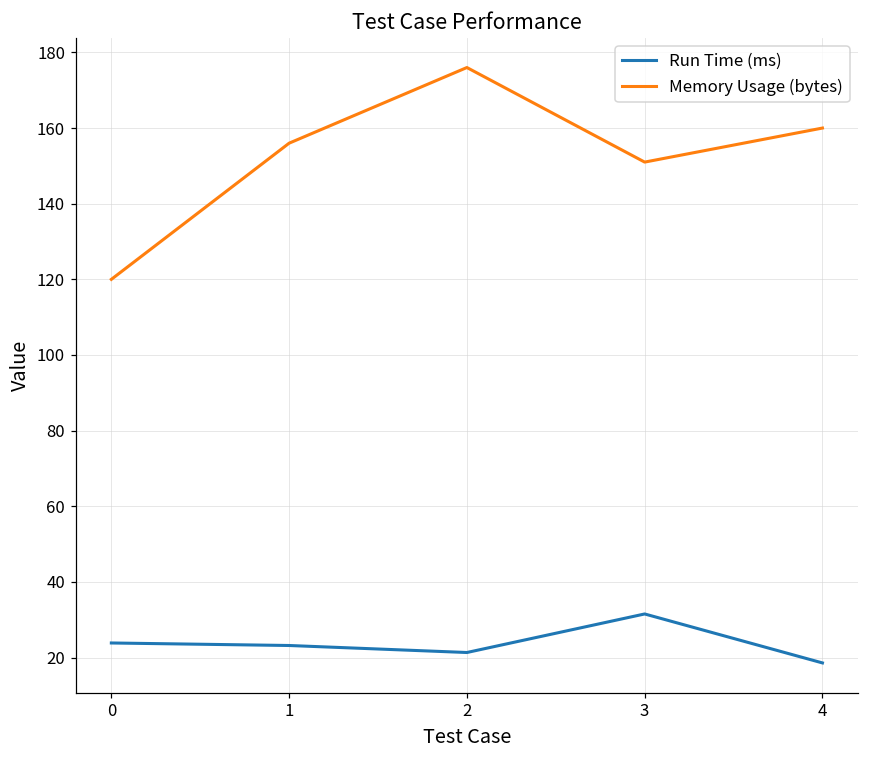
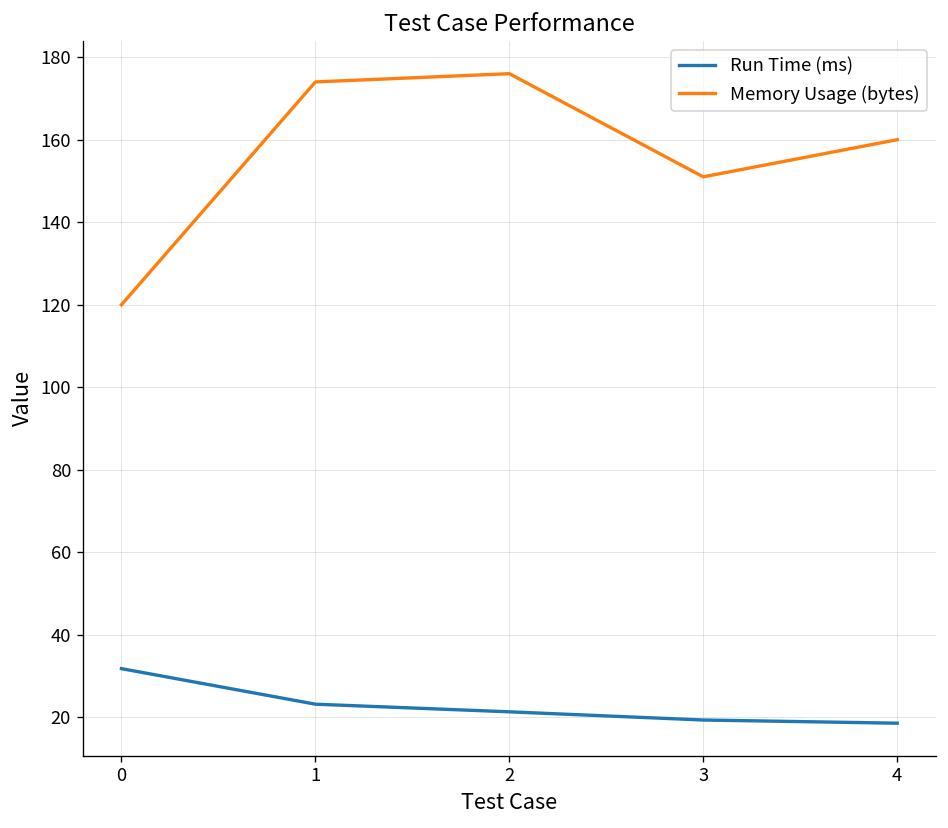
  {
    "Run Time (ms)": {
-     "0": 24,
+     "0": 32,
      "1": 23,
      "2": 21,
-     "3": 32,
+     "3": 19,
      "4": 19
    },
    "Memory Usage (bytes)": {
      "0": 120,
-     "1": 156,
+     "1": 174,
      "2": 176,
      "3": 151,
      "4": 160
    }
  }
